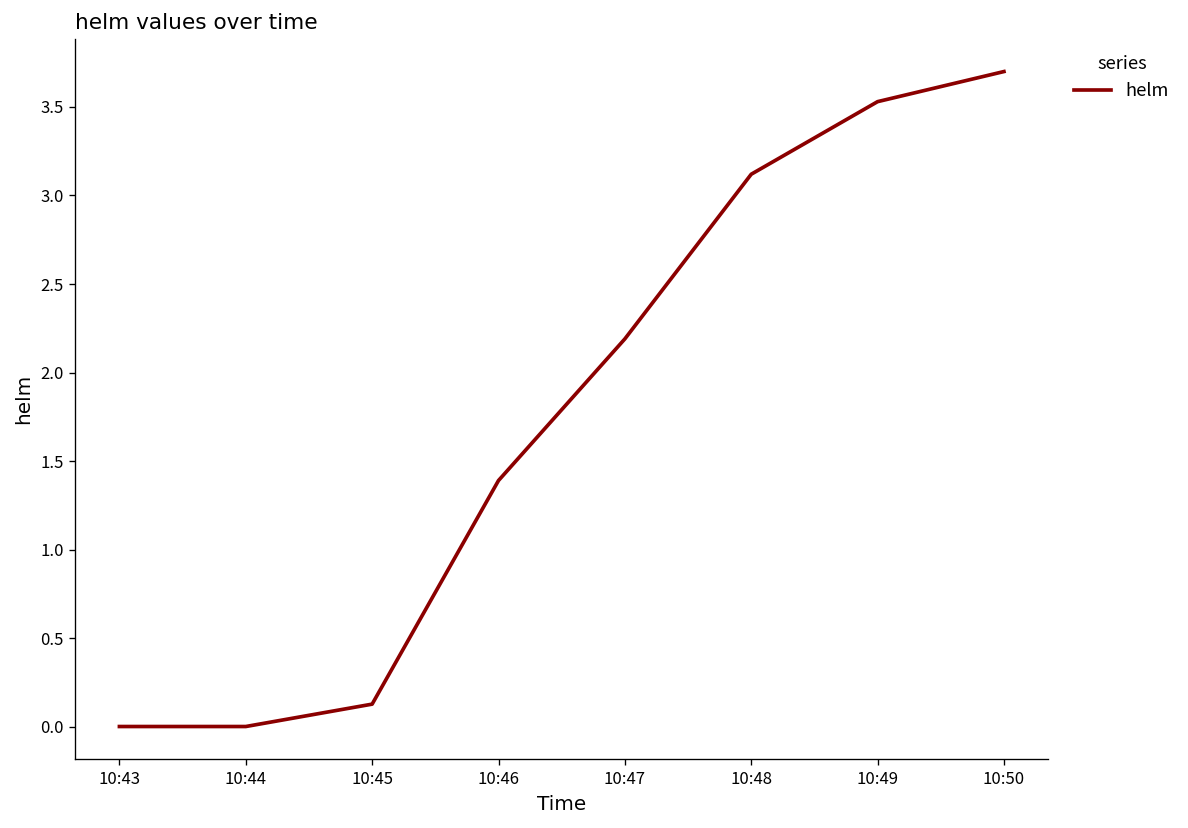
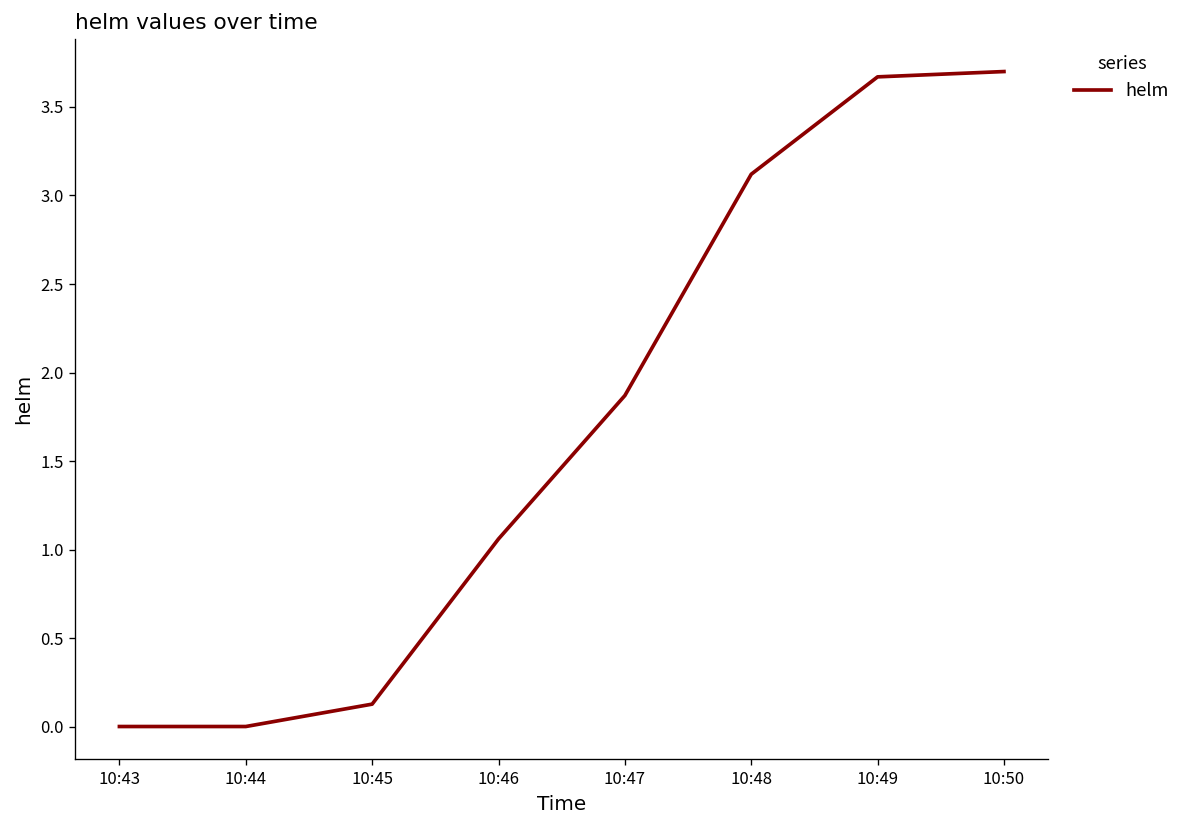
  {
    "10:43": 0.00,
    "10:44": 0.00,
    "10:45": 0.13,
-   "10:46": 1.39,
-   "10:47": 2.19,
+   "10:46": 1.06,
+   "10:47": 1.87,
    "10:48": 3.12,
-   "10:49": 3.53,
+   "10:49": 3.67,
    "10:50": 3.70
  }
